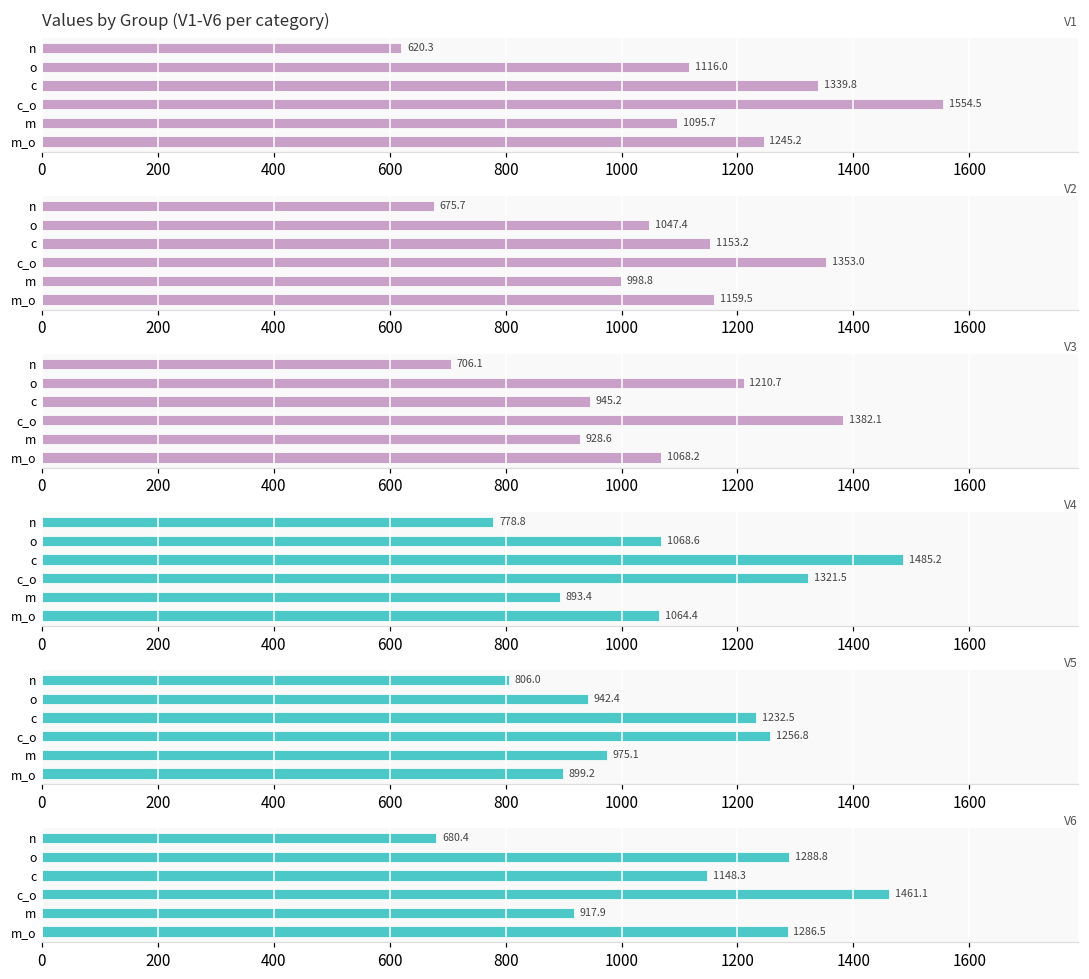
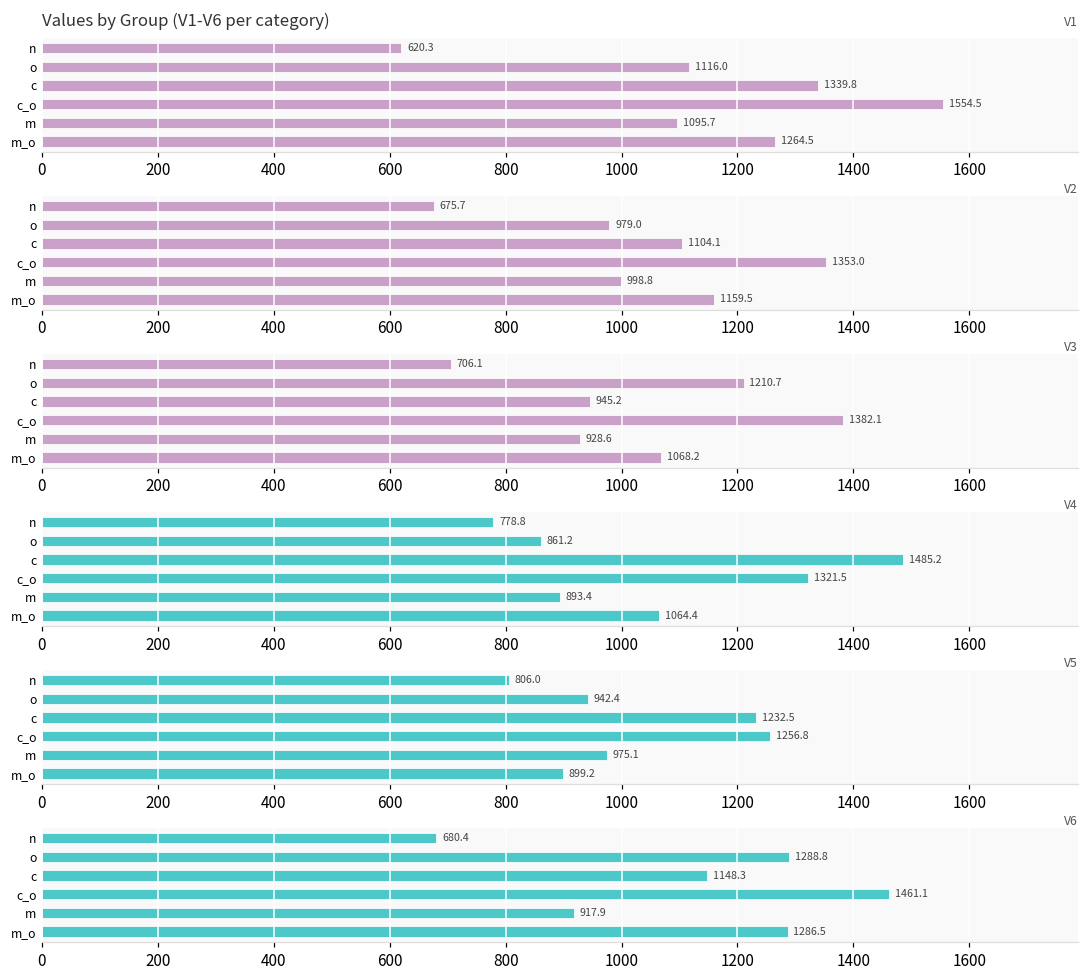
  {
    "Values by Group (V1-V6 per category)": {
      "n": 620.3,
      "o": 1116.0,
      "c": 1339.8,
      "c_o": 1554.5,
      "m": 1095.7,
-     "m_o": 1245.2
+     "m_o": 1264.5
    },
    "V2": {
      "n": 675.7,
-     "o": 1047.4,
-     "c": 1153.2,
+     "o": 979.0,
+     "c": 1104.1,
      "c_o": 1353.0,
      "m": 998.8,
      "m_o": 1159.5
    },
    "V3": {
      "n": 706.1,
      "o": 1210.7,
      "c": 945.2,
      "c_o": 1382.1,
      "m": 928.6,
      "m_o": 1068.2
    },
    "V4": {
      "n": 778.8,
-     "o": 1068.6,
+     "o": 861.2,
      "c": 1485.2,
      "c_o": 1321.5,
      "m": 893.4,
      "m_o": 1064.4
    },
    "V5": {
      "n": 806.0,
      "o": 942.4,
      "c": 1232.5,
      "c_o": 1256.8,
      "m": 975.1,
      "m_o": 899.2
    },
    "V6": {
      "n": 680.4,
      "o": 1288.8,
      "c": 1148.3,
      "c_o": 1461.1,
      "m": 917.9,
      "m_o": 1286.5
    }
  }
